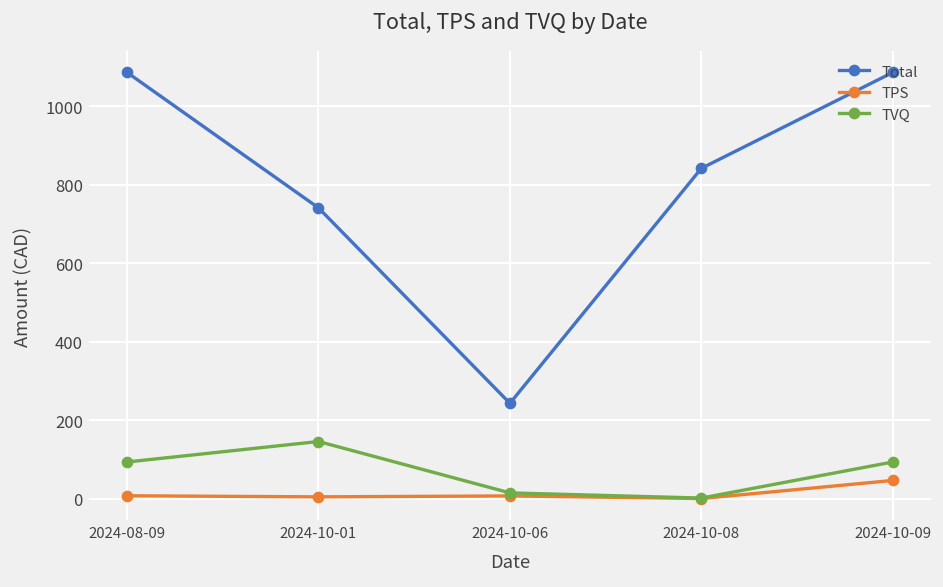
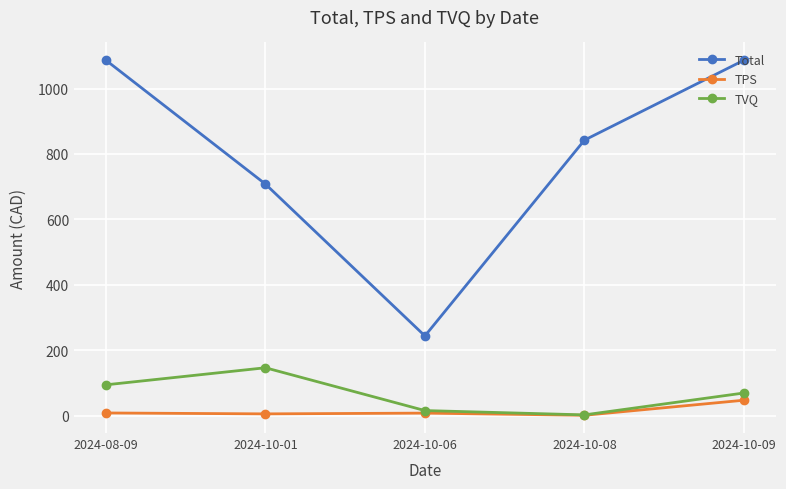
  {
    "Total": {
      "2024-08-09": 1090,
-     "2024-10-01": 740,
+     "2024-10-01": 710,
      "2024-10-06": 240,
      "2024-10-08": 840,
      "2024-10-09": 1090
    },
    "TPS": {
      "2024-08-09": 10,
      "2024-10-01": 10,
      "2024-10-09": 50
    },
    "TVQ": {
      "2024-08-09": 90,
      "2024-10-01": 150,
-     "2024-10-09": 90
+     "2024-10-09": 70
    }
  }
